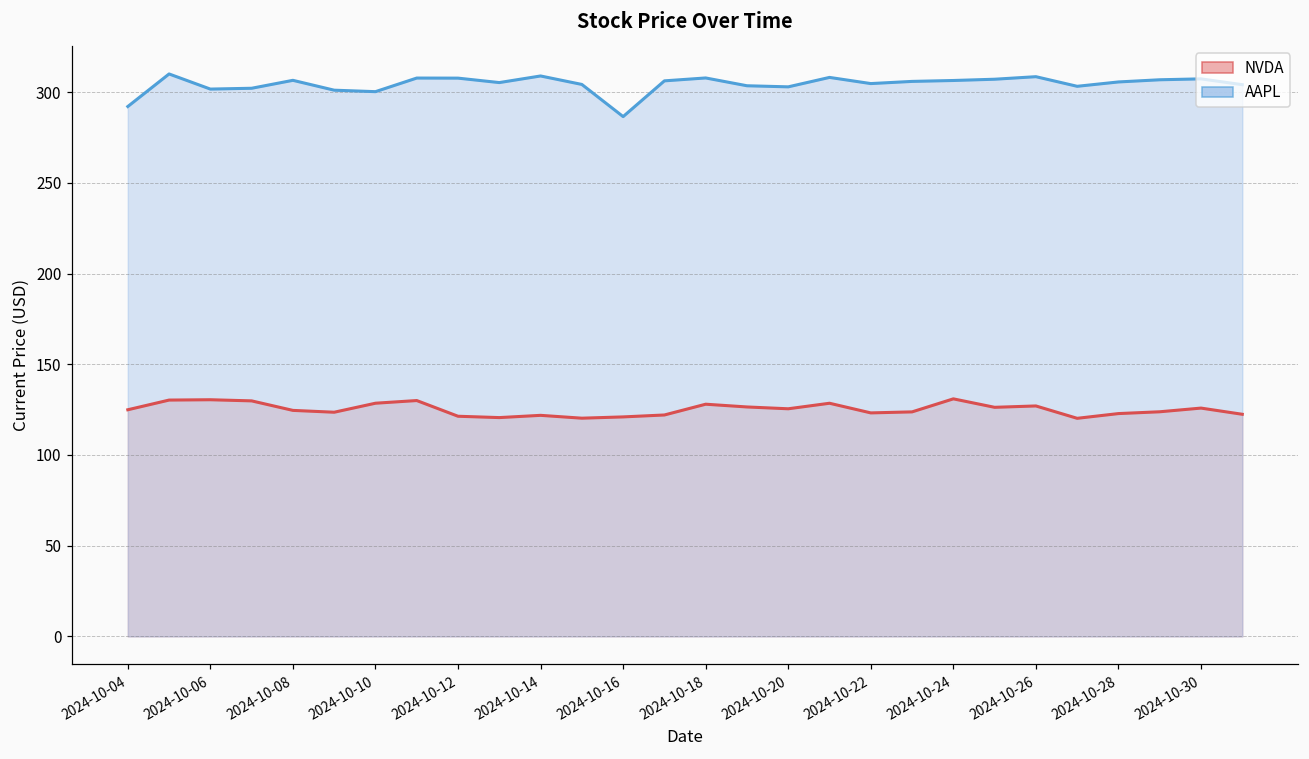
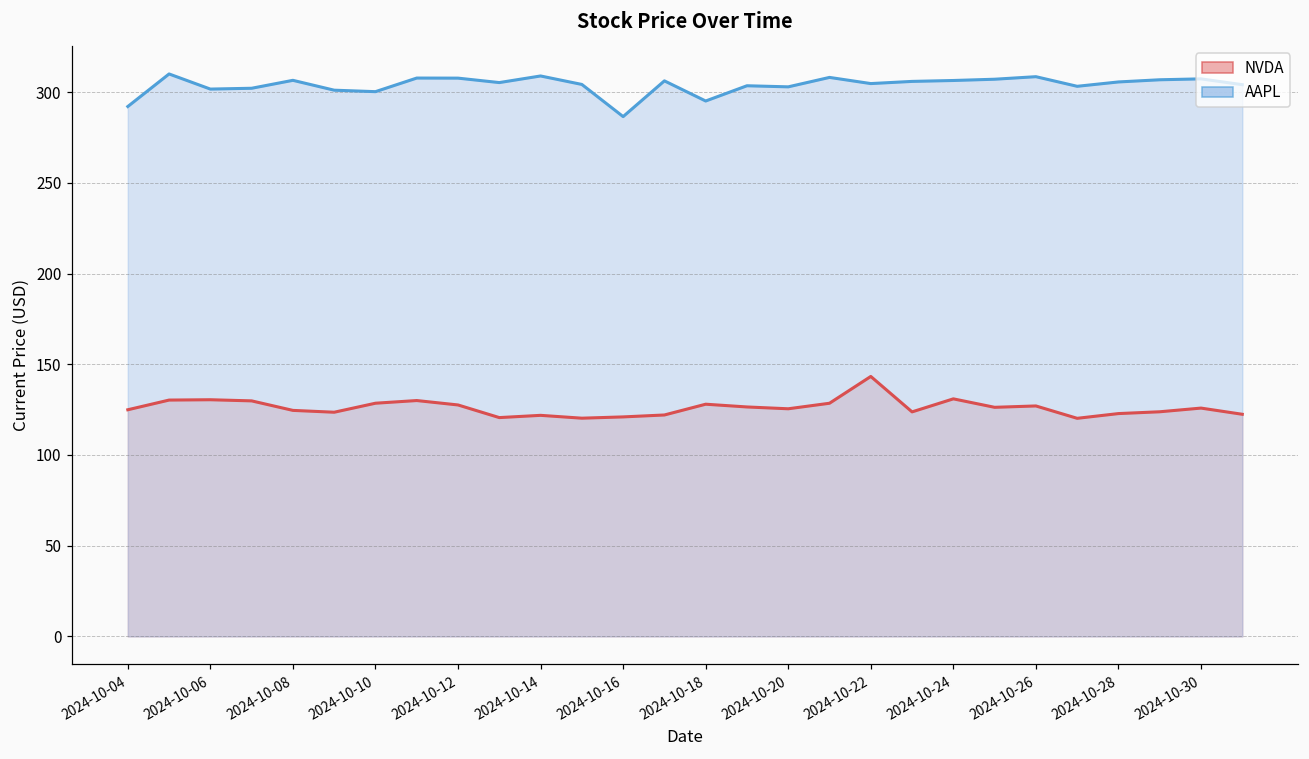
  {
    "NVDA": {
      "2024-10-04": 125,
      "2024-10-06": 130,
      "2024-10-08": 125,
      "2024-10-10": 129,
-     "2024-10-12": 121,
+     "2024-10-12": 128,
      "2024-10-14": 122,
      "2024-10-16": 121,
      "2024-10-18": 128,
      "2024-10-20": 125,
-     "2024-10-22": 123,
+     "2024-10-22": 143,
      "2024-10-24": 131,
      "2024-10-26": 127,
      "2024-10-28": 123,
      "2024-10-30": 126
    },
    "AAPL": {
      "2024-10-04": 292,
      "2024-10-06": 302,
      "2024-10-08": 306,
      "2024-10-10": 300,
      "2024-10-12": 308,
      "2024-10-14": 309,
      "2024-10-16": 287,
-     "2024-10-18": 308,
+     "2024-10-18": 295,
      "2024-10-20": 303,
      "2024-10-22": 305,
      "2024-10-24": 306,
      "2024-10-26": 309,
      "2024-10-28": 306
    }
  }
